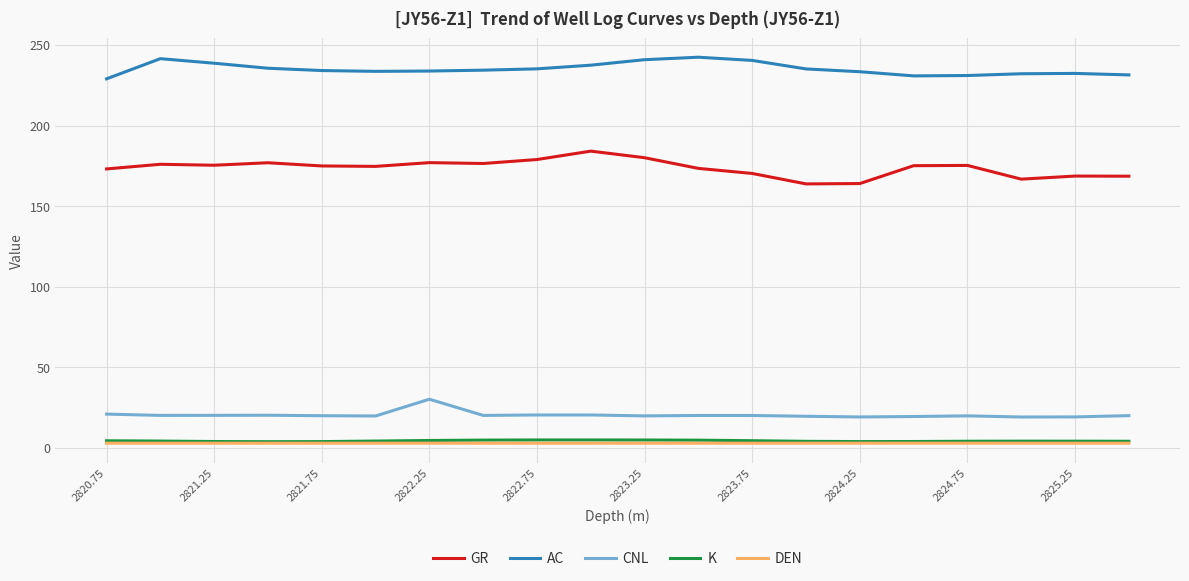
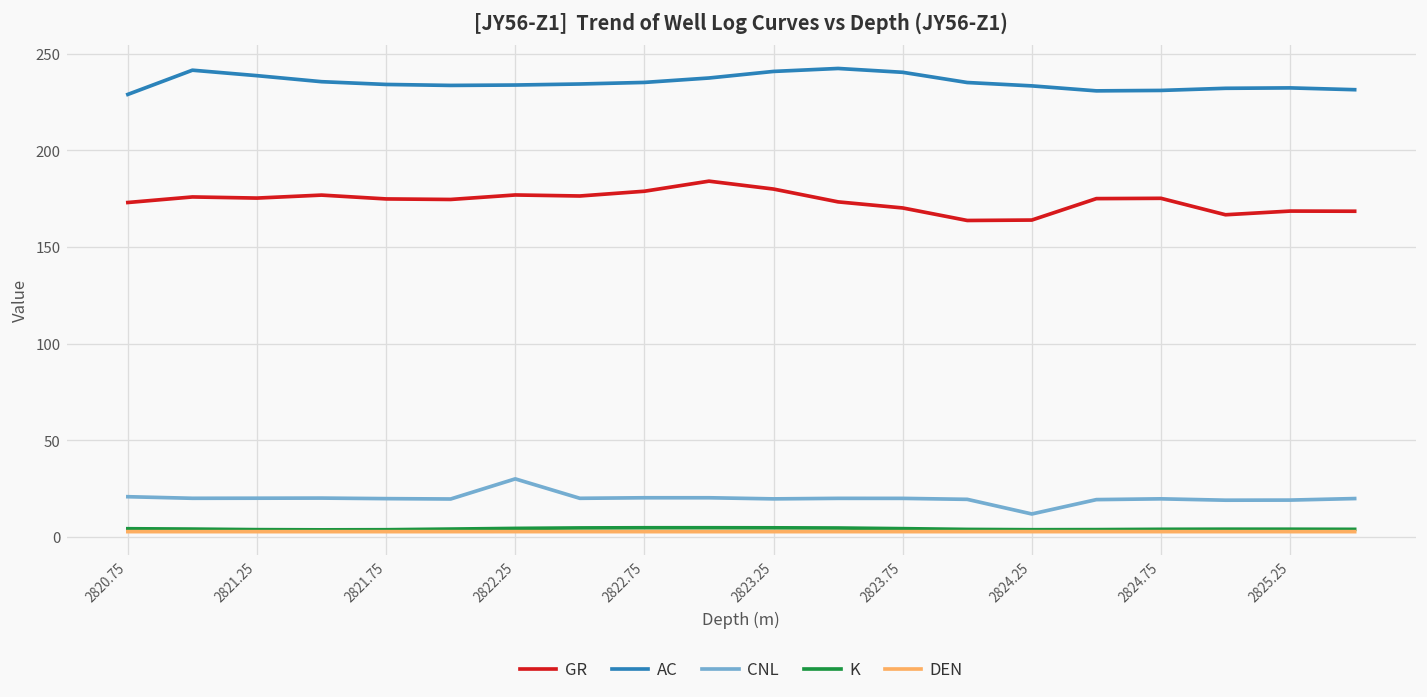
  {
    "GR": {
      "2820.75": 173,
      "2821.25": 175,
      "2821.75": 175,
      "2822.25": 177,
      "2822.75": 179,
      "2823.25": 180,
      "2823.75": 170,
      "2824.25": 164,
      "2824.75": 175,
      "2825.25": 169
    },
    "AC": {
      "2820.75": 229,
      "2821.25": 239,
      "2821.75": 234,
      "2822.25": 234,
      "2822.75": 235,
      "2823.25": 241,
      "2823.75": 240,
      "2824.25": 233,
      "2824.75": 231,
      "2825.25": 232
    },
    "CNL": {
      "2820.75": 21,
      "2821.25": 20,
      "2821.75": 20,
      "2822.25": 30,
      "2822.75": 20,
      "2823.25": 20,
      "2823.75": 20,
-     "2824.25": 19,
+     "2824.25": 12,
      "2824.75": 20,
      "2825.25": 19
    },
    "K": {
      "2822.25": 4,
      "2822.75": 5,
      "2823.25": 5
    },
    "DEN": {
      "2822.25": 3,
      "2822.75": 3,
      "2823.25": 3
    }
  }
